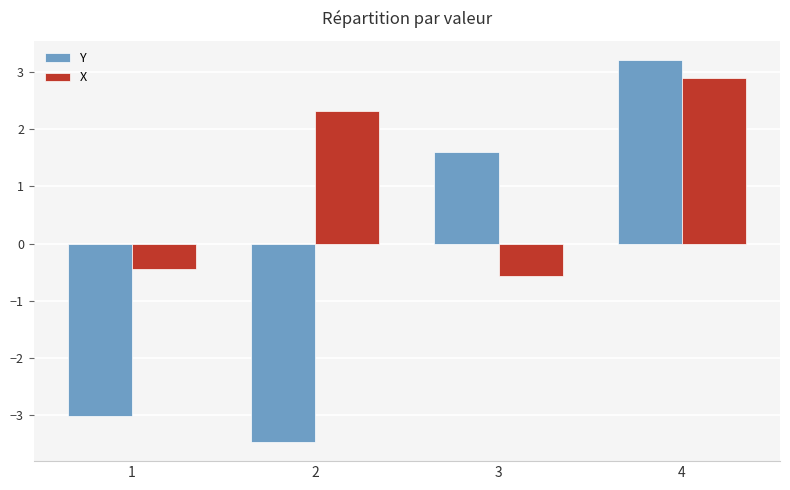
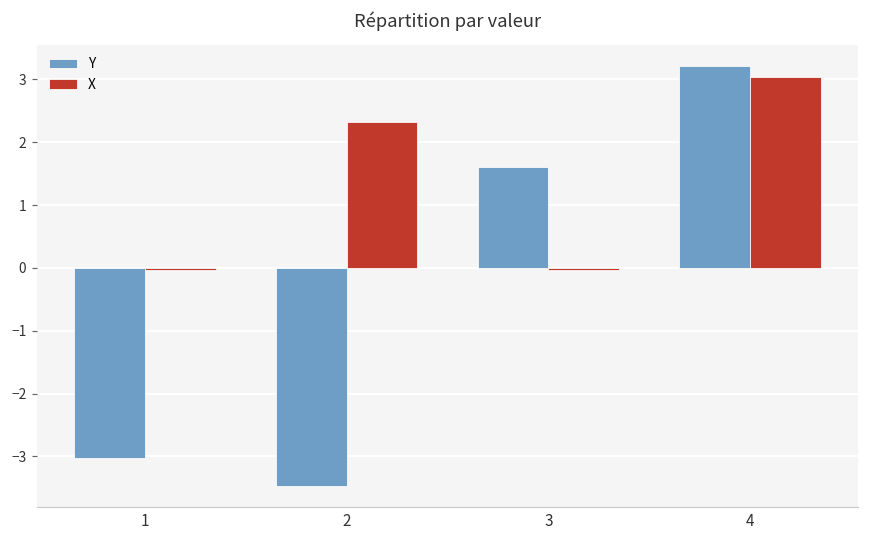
  {
    "Y": {
      "1": -3.0,
      "2": -3.5,
      "3": 1.6,
      "4": 3.2
    },
    "X": {
-     "1": -0.4,
+     "1": 0.0,
      "2": 2.3,
-     "3": -0.6,
-     "4": 2.9
+     "3": 0.0,
+     "4": 3.0
    }
  }
